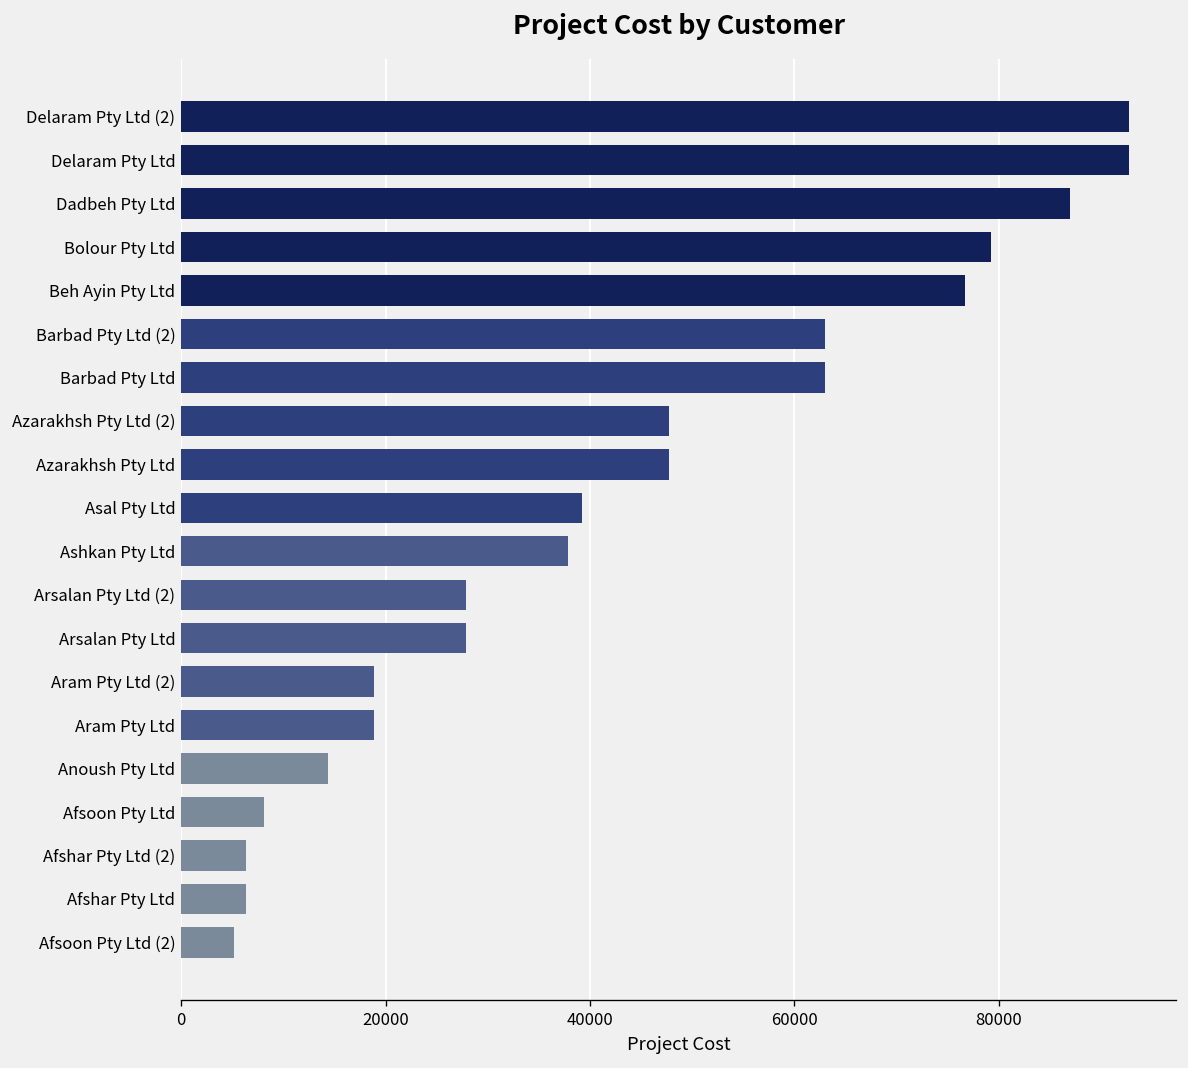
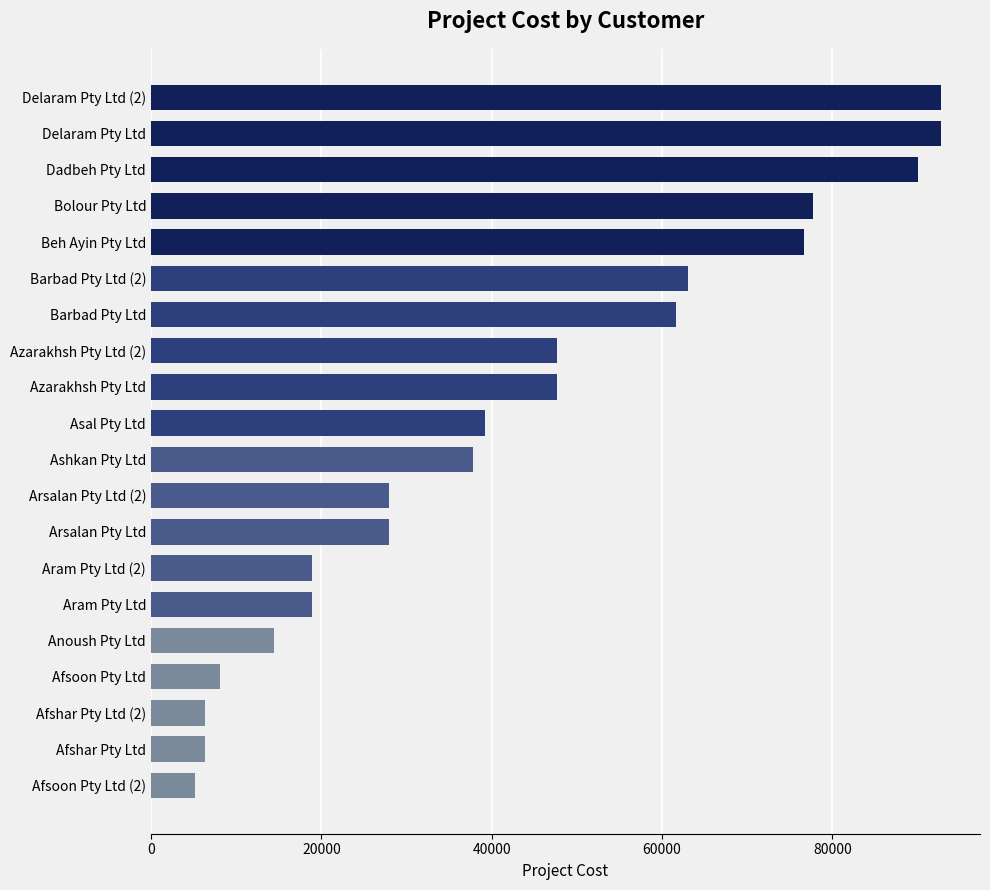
  {
    "Delaram Pty Ltd (2)": 93000,
    "Delaram Pty Ltd": 93000,
-   "Dadbeh Pty Ltd": 87000,
-   "Bolour Pty Ltd": 79000,
+   "Dadbeh Pty Ltd": 90000,
+   "Bolour Pty Ltd": 78000,
    "Beh Ayin Pty Ltd": 77000,
    "Barbad Pty Ltd (2)": 63000,
-   "Barbad Pty Ltd": 63000,
+   "Barbad Pty Ltd": 62000,
    "Azarakhsh Pty Ltd (2)": 48000,
    "Azarakhsh Pty Ltd": 48000,
    "Asal Pty Ltd": 39000,
    "Ashkan Pty Ltd": 38000,
    "Arsalan Pty Ltd (2)": 28000,
    "Arsalan Pty Ltd": 28000,
    "Aram Pty Ltd (2)": 19000,
    "Aram Pty Ltd": 19000,
    "Anoush Pty Ltd": 14000,
    "Afsoon Pty Ltd": 8000,
    "Afshar Pty Ltd (2)": 6000,
    "Afshar Pty Ltd": 6000,
    "Afsoon Pty Ltd (2)": 5000
  }
